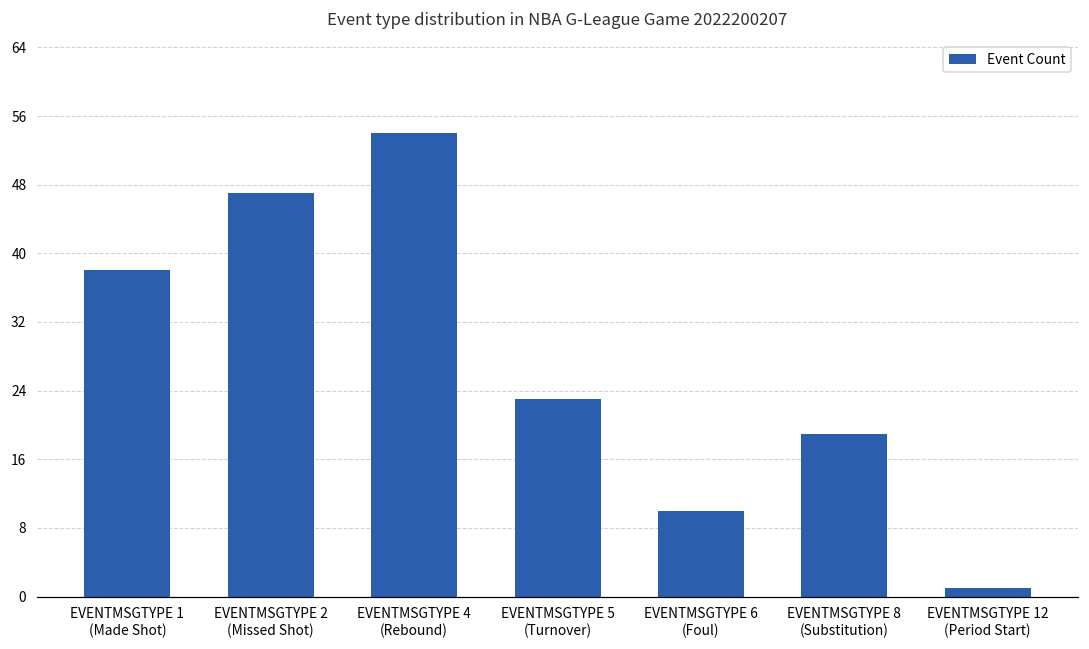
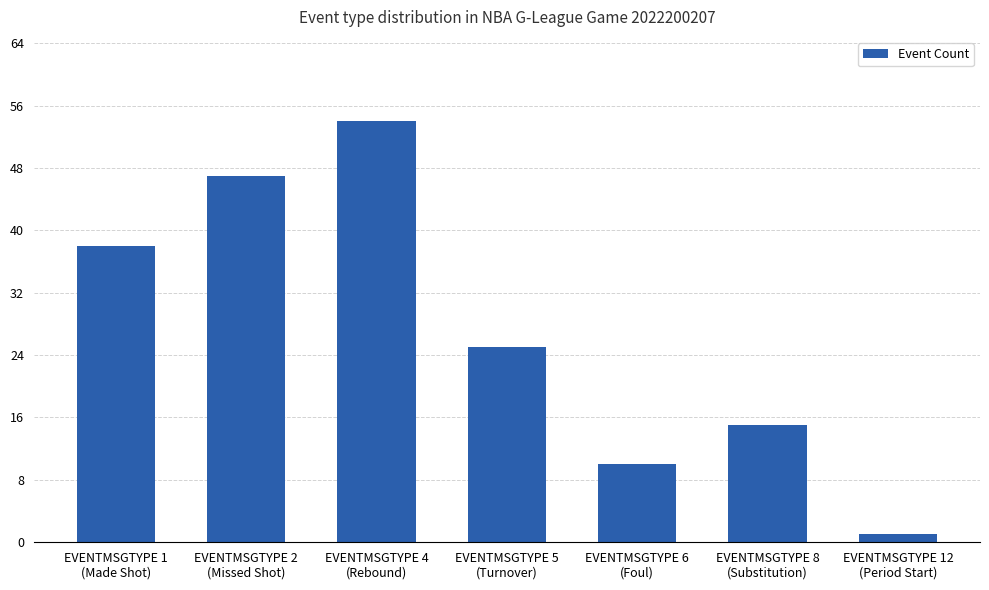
  {
    "EVENTMSGTYPE 1 (Made Shot)": 38,
    "EVENTMSGTYPE 2 (Missed Shot)": 47,
    "EVENTMSGTYPE 4 (Rebound)": 54,
-   "EVENTMSGTYPE 5 (Turnover)": 23,
+   "EVENTMSGTYPE 5 (Turnover)": 25,
    "EVENTMSGTYPE 6 (Foul)": 10,
-   "EVENTMSGTYPE 8 (Substitution)": 19,
+   "EVENTMSGTYPE 8 (Substitution)": 15,
    "EVENTMSGTYPE 12 (Period Start)": 1
  }
